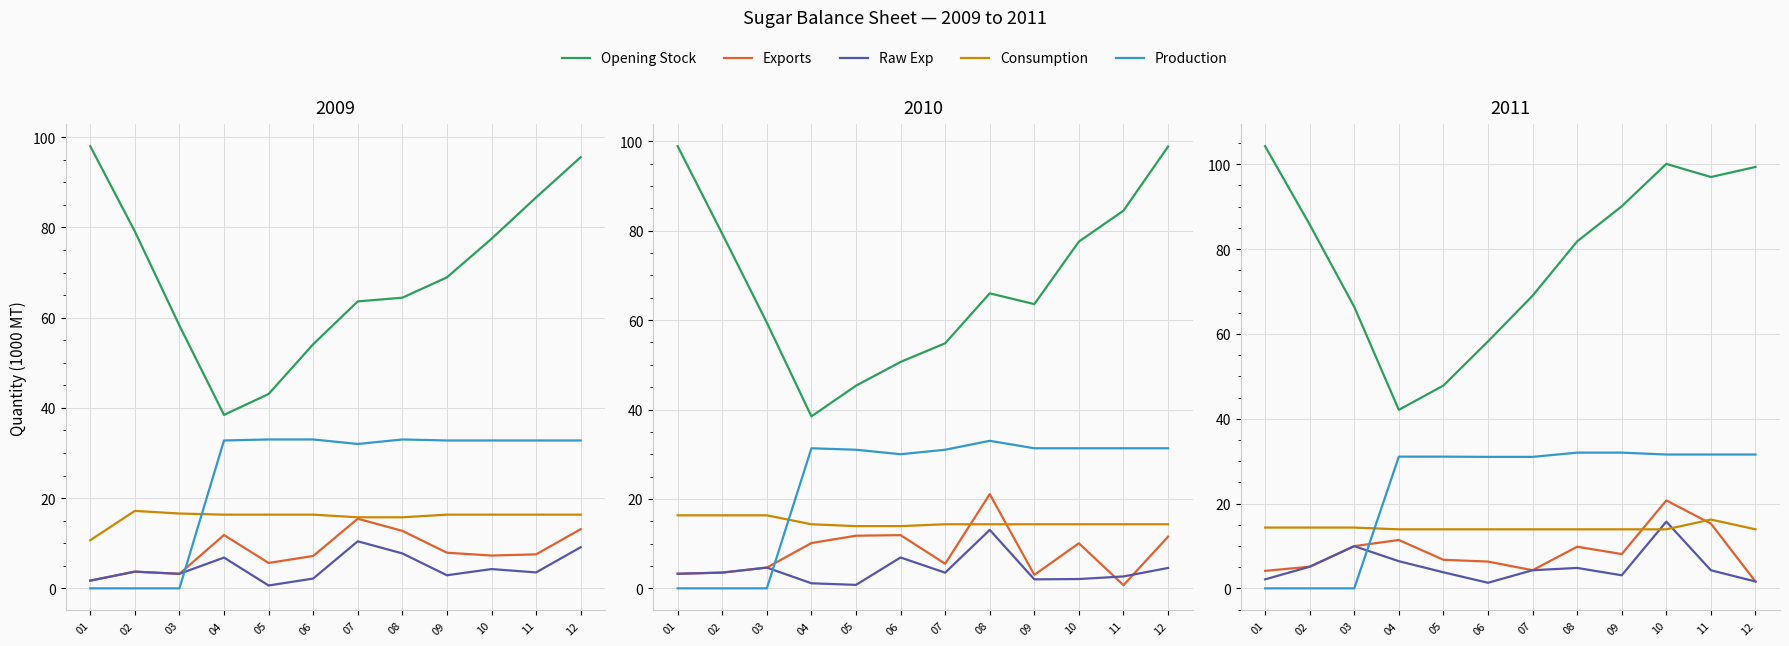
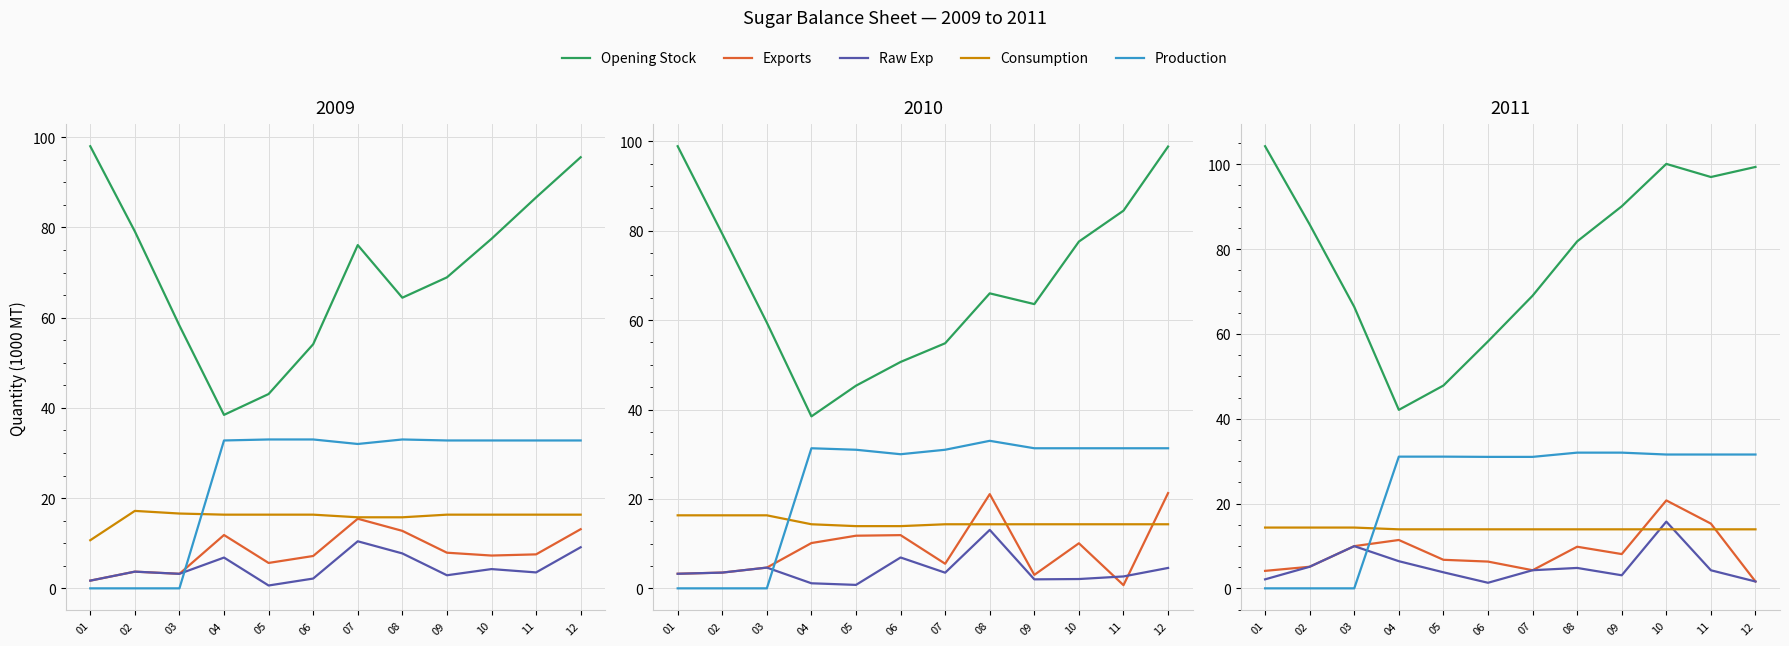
  {
    "2009": {
      "Opening Stock": {
        "01": 98,
        "02": 79,
        "03": 58,
        "04": 38,
        "05": 43,
        "06": 54,
-       "07": 64,
+       "07": 76,
        "08": 64,
        "09": 69,
        "10": 77,
        "11": 87,
        "12": 96
      },
      "Exports": {
        "04": 12,
        "05": 6,
        "06": 7,
        "08": 13,
        "09": 8,
        "10": 7,
        "11": 8,
        "12": 13
      },
      "Raw Exp": {
        "04": 7,
        "05": 1,
        "06": 2,
        "07": 10,
        "08": 8,
        "09": 3,
        "10": 4,
        "11": 4,
        "12": 9
      },
      "Consumption": {
        "01": 11,
        "02": 17,
        "03": 17,
        "04": 16,
        "05": 16,
        "06": 16,
        "08": 16,
        "09": 16,
        "10": 16,
        "11": 16,
        "12": 16
      },
      "Production": {
        "01": 0,
        "02": 0,
        "03": 0,
        "04": 33,
        "05": 33,
        "06": 33,
        "07": 32,
        "08": 33,
        "09": 33,
        "10": 33,
        "11": 33,
        "12": 33
      }
    },
    "2010": {
      "Opening Stock": {
        "01": 99,
        "02": 79,
        "03": 59,
        "04": 38,
        "05": 45,
        "06": 51,
        "07": 55,
        "08": 66,
        "09": 64,
        "10": 78,
        "11": 84,
        "12": 99
      },
      "Exports": {
        "04": 10,
        "05": 12,
        "06": 12,
        "07": 6,
        "08": 21,
        "09": 3,
        "10": 10,
        "11": 1,
-       "12": 12
+       "12": 21
      },
      "Raw Exp": {
        "04": 1,
        "05": 1,
        "06": 7,
        "07": 4,
        "08": 13,
        "09": 2,
        "10": 2,
        "11": 3,
        "12": 5
      },
      "Consumption": {
        "01": 16,
        "02": 16,
        "03": 16,
        "04": 14,
        "05": 14,
        "06": 14,
        "07": 14,
        "08": 14,
        "09": 14,
        "10": 14,
        "11": 14,
        "12": 14
      },
      "Production": {
        "01": 0,
        "02": 0,
        "03": 0,
        "04": 31,
        "05": 31,
        "06": 30,
        "07": 31,
        "08": 33,
        "09": 31,
        "10": 31,
        "11": 31,
        "12": 31
      }
    },
    "2011": {
      "Opening Stock": {
        "01": 104,
        "02": 86,
        "03": 66,
        "04": 42,
        "05": 48,
        "06": 58,
        "07": 69,
        "08": 82,
        "09": 90,
        "10": 100,
        "11": 97,
        "12": 99
      },
      "Exports": {
        "01": 4,
        "04": 11,
        "05": 7,
        "06": 6,
        "08": 10,
        "09": 8,
        "10": 21,
        "11": 15
      },
      "Raw Exp": {
        "01": 2,
        "04": 6,
        "05": 4,
        "06": 1,
        "08": 5,
        "09": 3,
        "10": 16,
        "11": 4
      },
      "Consumption": {
        "01": 14,
        "02": 14,
        "03": 14,
        "04": 14,
        "05": 14,
        "06": 14,
        "07": 14,
        "08": 14,
        "09": 14,
        "10": 14,
-       "11": 16,
+       "11": 14,
        "12": 14
      },
      "Production": {
        "01": 0,
        "02": 0,
        "03": 0,
        "04": 31,
        "05": 31,
        "06": 31,
        "07": 31,
        "08": 32,
        "09": 32,
        "10": 32,
        "11": 32,
        "12": 32
      }
    }
  }
